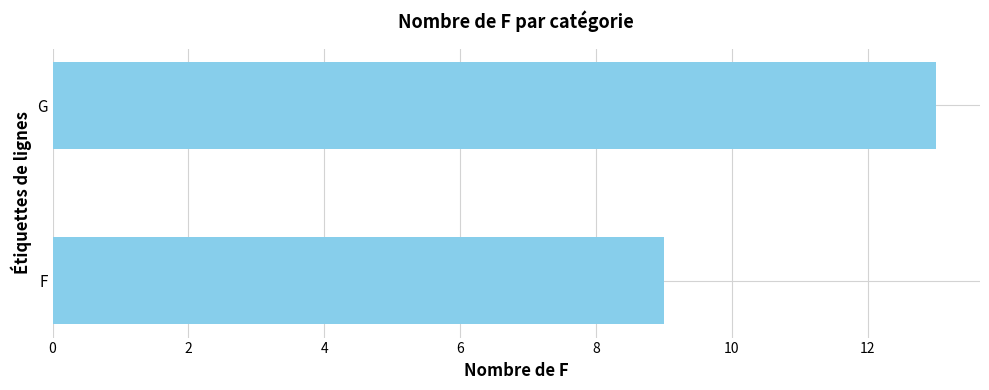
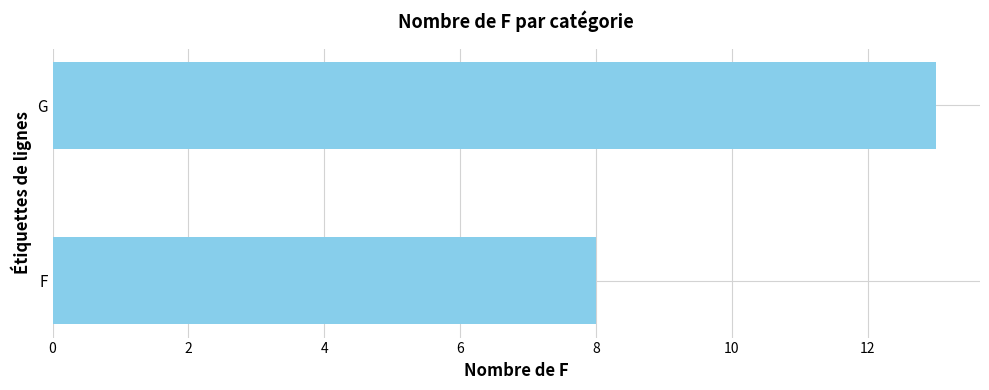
  {
    "G": 13,
-   "F": 9
+   "F": 8
  }
